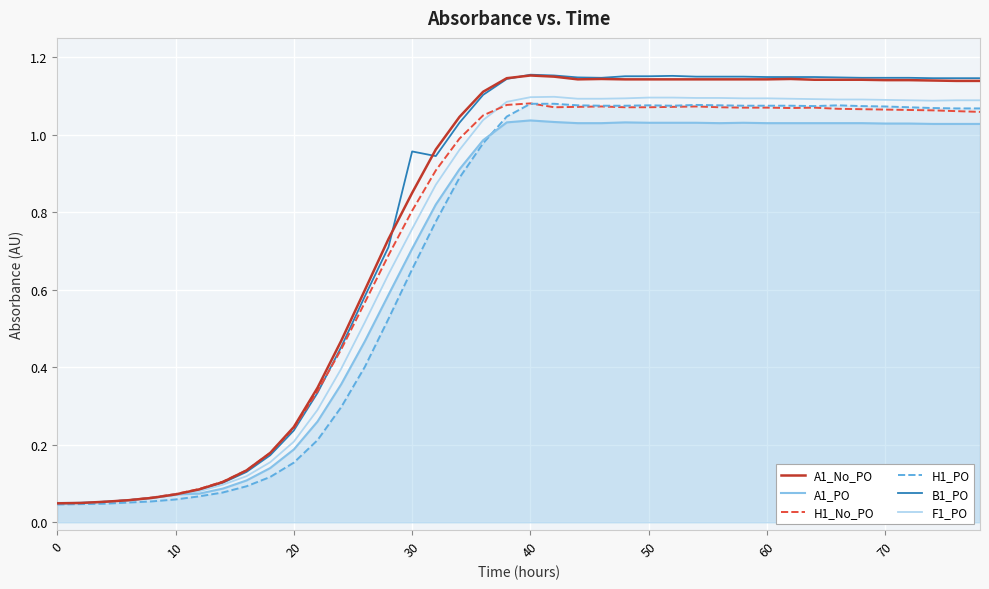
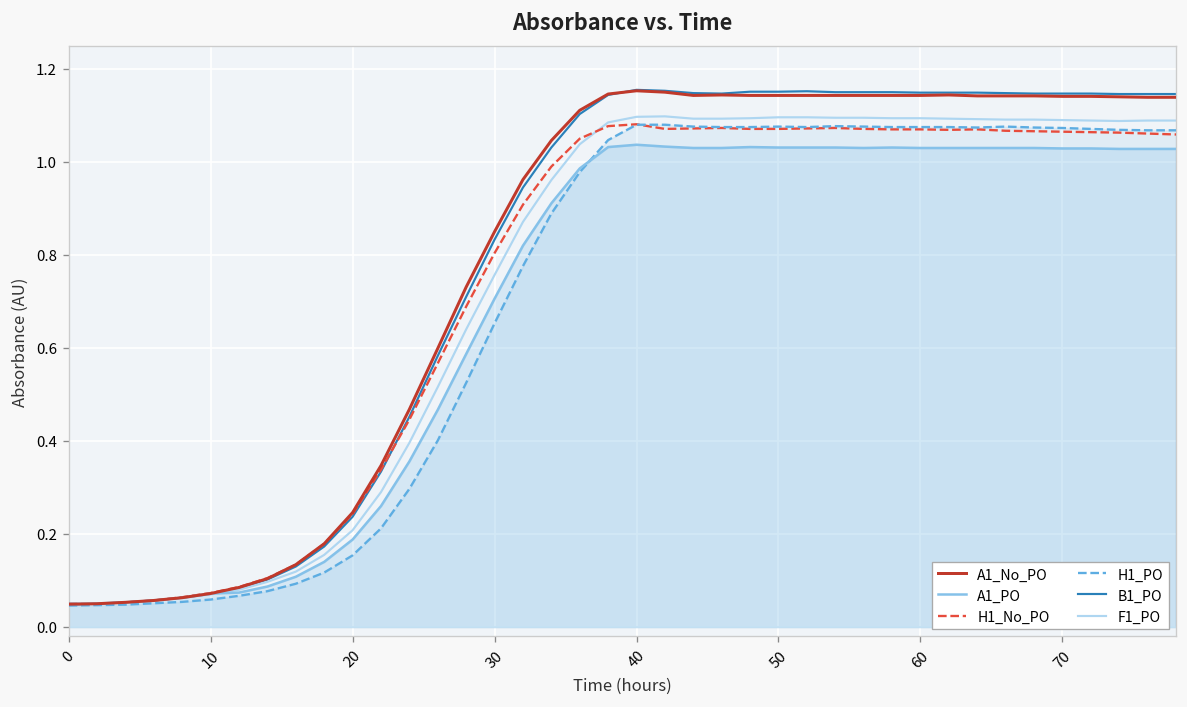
  {
    "B1_PO": {
-     "30": 0.96,
+     "30": 0.83,
      "50": 1.15
    }
  }
